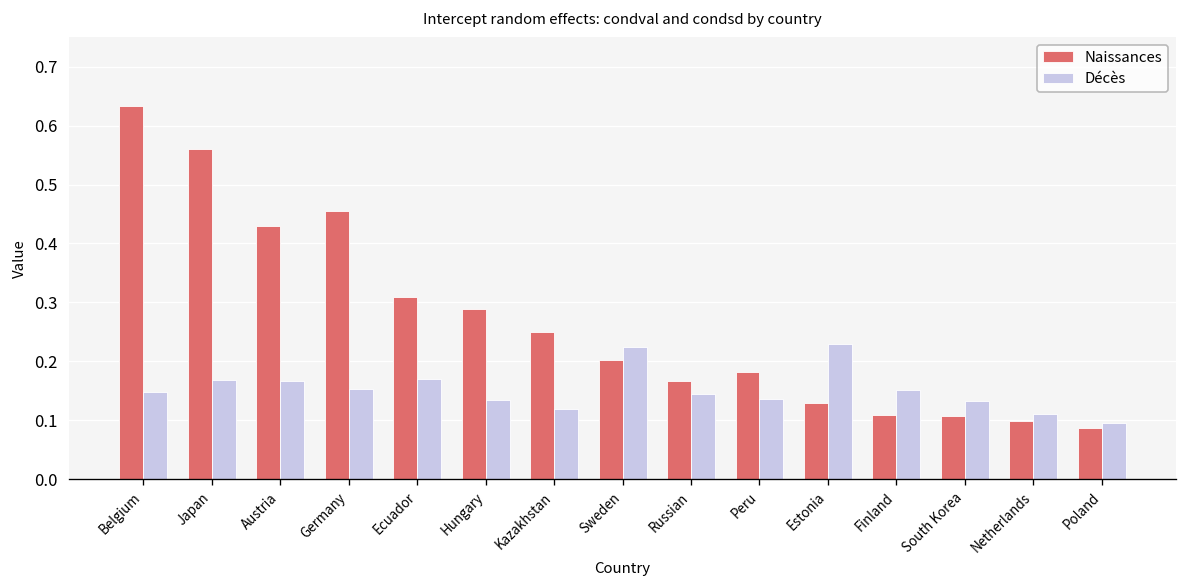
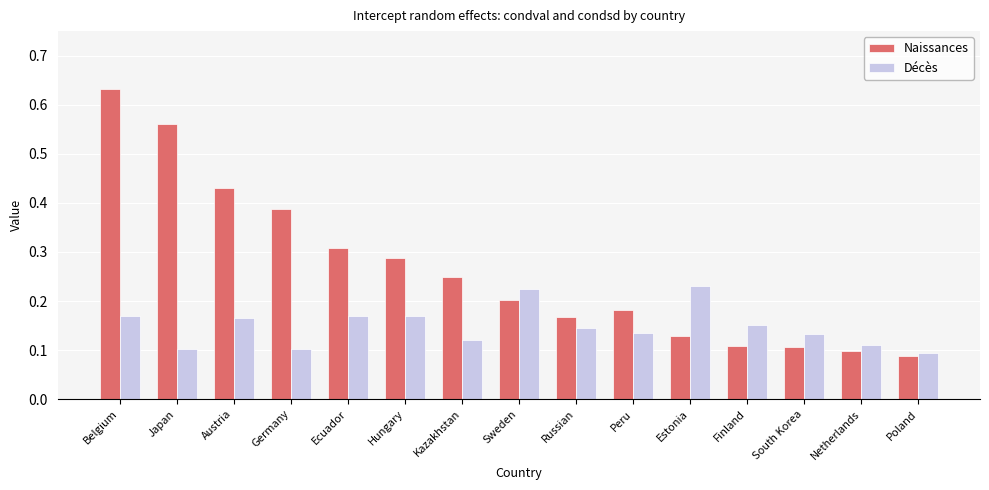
  {
    "Naissances": {
      "Belgium": 0.63,
      "Japan": 0.56,
      "Austria": 0.43,
-     "Germany": 0.45,
+     "Germany": 0.39,
      "Ecuador": 0.31,
      "Hungary": 0.29,
      "Kazakhstan": 0.25,
      "Sweden": 0.20,
      "Russian": 0.17,
      "Peru": 0.18,
      "Estonia": 0.13,
      "Finland": 0.11,
      "South Korea": 0.11,
      "Netherlands": 0.10,
      "Poland": 0.09
    },
    "Décès": {
-     "Belgium": 0.15,
-     "Japan": 0.17,
+     "Belgium": 0.17,
+     "Japan": 0.10,
      "Austria": 0.17,
-     "Germany": 0.15,
+     "Germany": 0.10,
      "Ecuador": 0.17,
-     "Hungary": 0.13,
+     "Hungary": 0.17,
      "Kazakhstan": 0.12,
      "Sweden": 0.22,
      "Russian": 0.14,
      "Peru": 0.14,
      "Estonia": 0.23,
      "Finland": 0.15,
      "South Korea": 0.13,
      "Netherlands": 0.11,
      "Poland": 0.09
    }
  }
